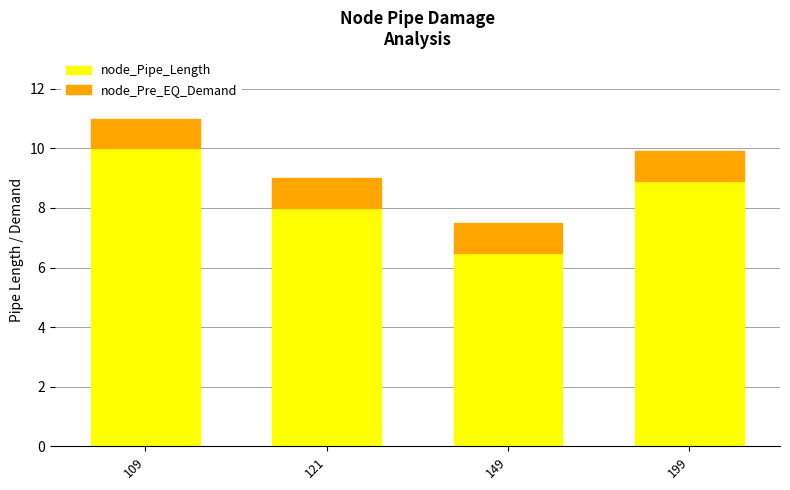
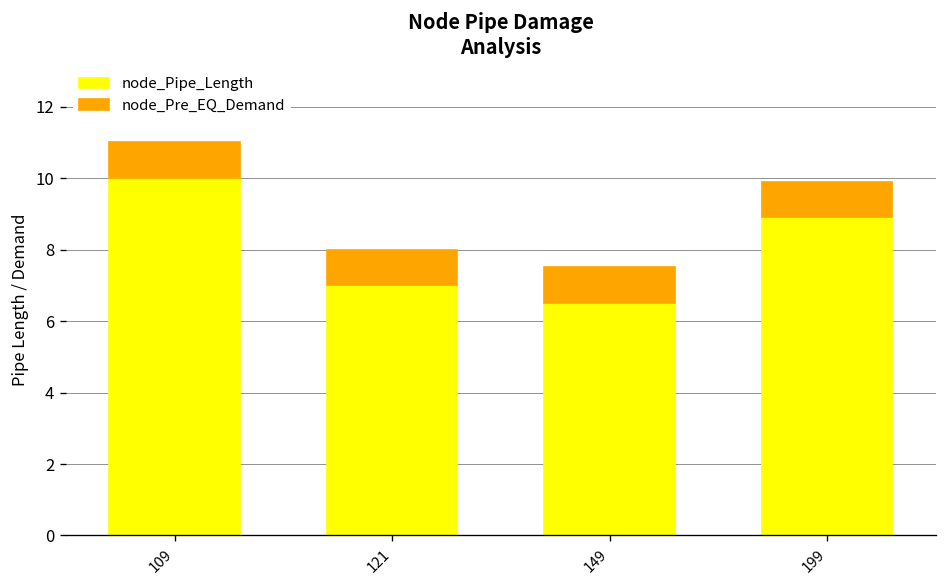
  {
    "node_Pipe_Length": {
      "109": 10,
-     "121": 8,
+     "121": 7,
      "149": 6.5,
      "199": 8.9
    },
    "node_Pre_EQ_Demand": {
      "109": 1,
      "121": 1,
      "149": 1,
      "199": 1
    }
  }
